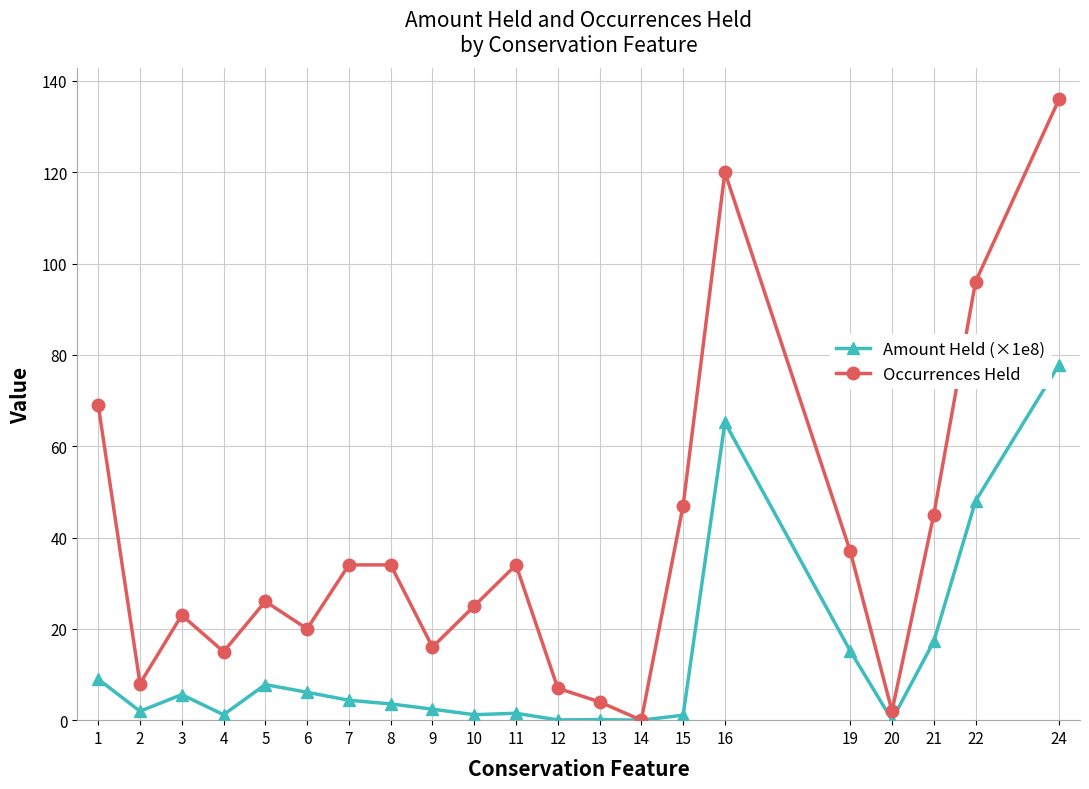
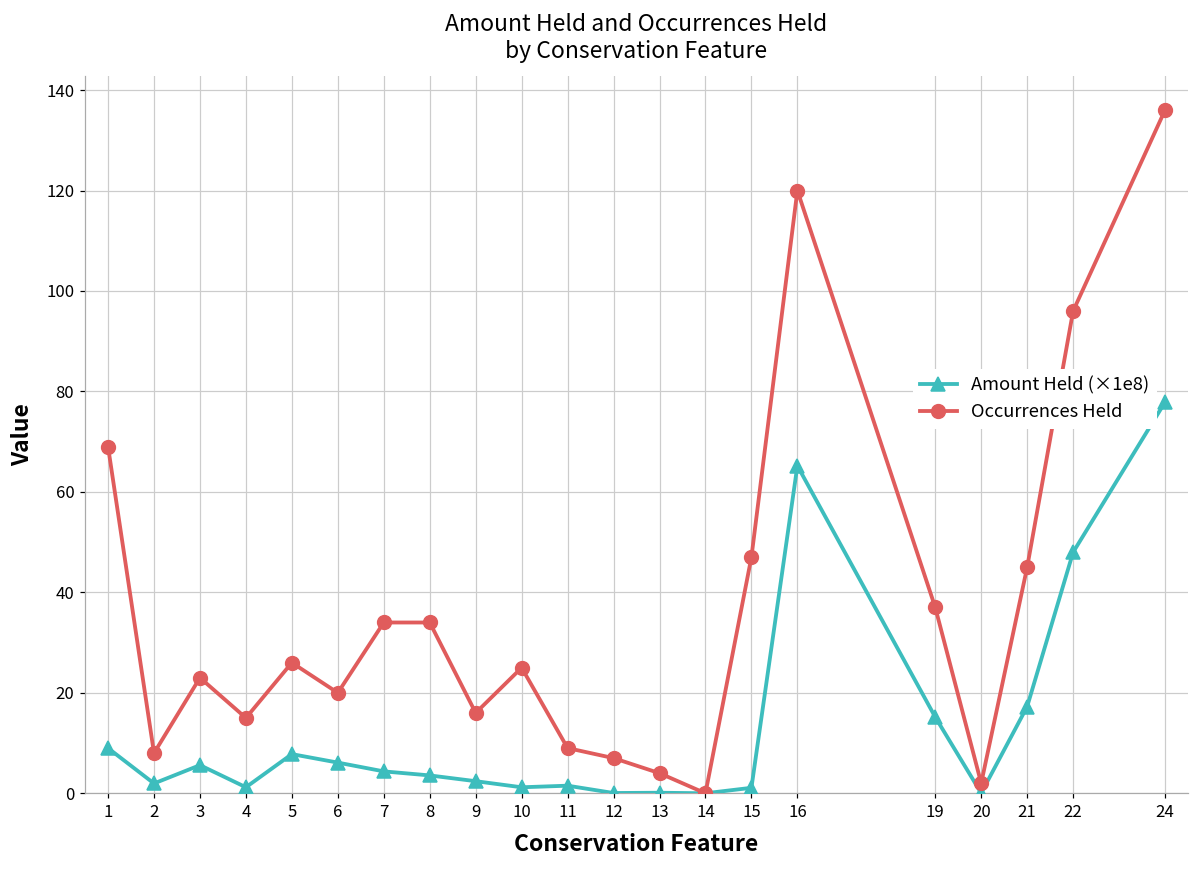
  {
    "Amount Held (×1e8)": {
      "1": 9,
      "2": 2,
      "3": 6,
      "4": 1,
      "5": 8,
      "6": 6,
      "7": 4,
      "8": 4,
      "9": 2,
      "10": 1,
      "11": 2,
      "12": 0,
      "13": 0,
      "15": 1,
      "16": 65,
      "19": 15,
      "20": 0,
      "21": 17,
      "22": 48,
      "24": 78
    },
    "Occurrences Held": {
      "1": 69,
      "2": 8,
      "3": 23,
      "4": 15,
      "5": 26,
      "6": 20,
      "7": 34,
      "8": 34,
      "9": 16,
      "10": 25,
-     "11": 34,
+     "11": 9,
      "12": 7,
      "13": 4,
      "15": 47,
      "16": 120,
      "19": 37,
      "20": 2,
      "21": 45,
      "22": 96,
      "24": 136
    }
  }
